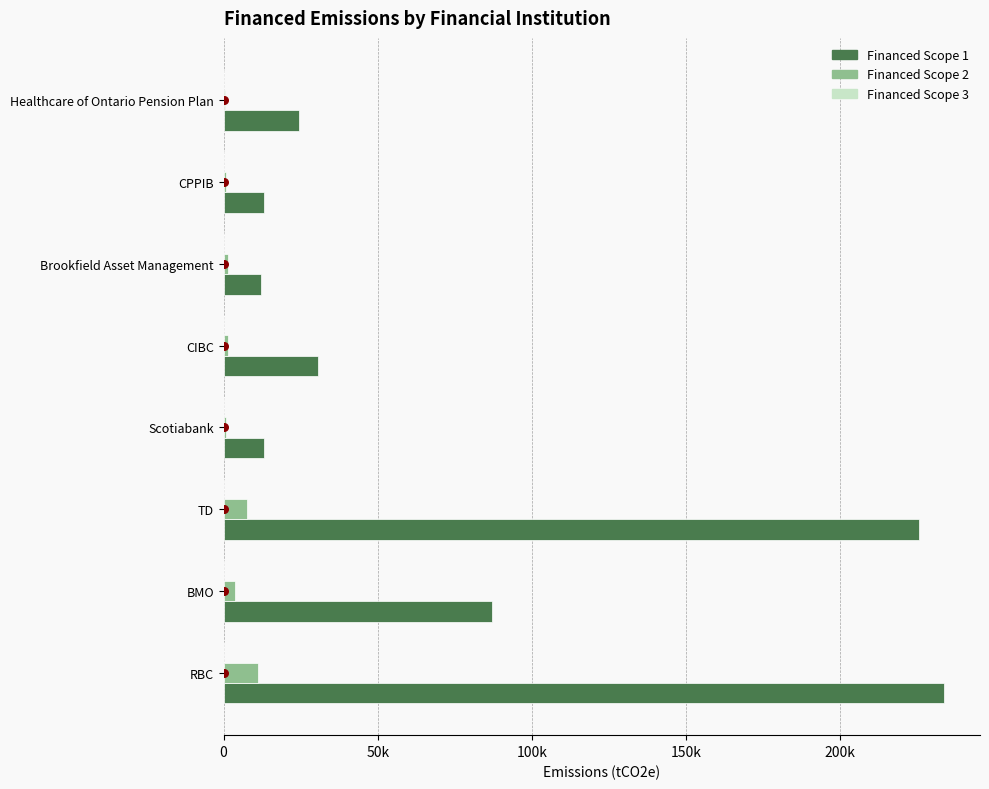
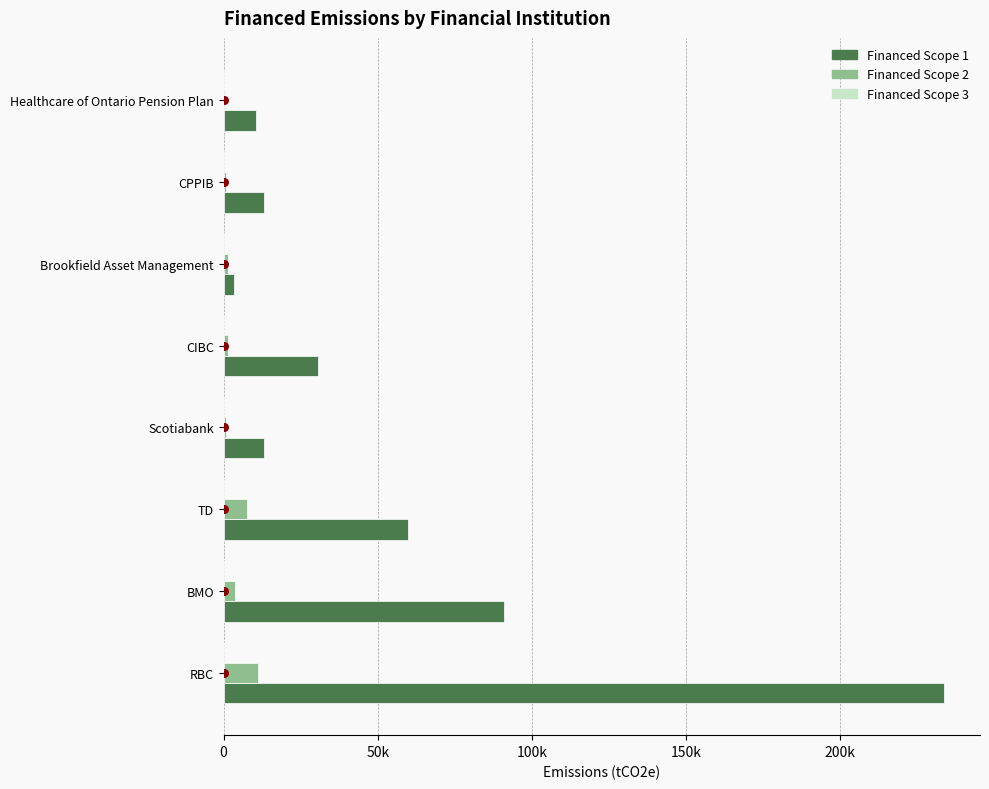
  {
    "Financed Scope 1": {
-     "Healthcare of Ontario Pension Plan": 25000,
+     "Healthcare of Ontario Pension Plan": 11000,
      "CPPIB": 13000,
-     "Brookfield Asset Management": 12000,
+     "Brookfield Asset Management": 3000,
      "CIBC": 31000,
      "Scotiabank": 13000,
-     "TD": 226000,
-     "BMO": 87000,
+     "TD": 60000,
+     "BMO": 91000,
      "RBC": 234000
    },
    "Financed Scope 2": {
      "Brookfield Asset Management": 2000,
      "CIBC": 1000,
      "TD": 8000,
      "BMO": 4000,
      "RBC": 11000
    },
    "Financed Scope 3": {
      "Healthcare of Ontario Pension Plan": 0,
      "CPPIB": 0,
      "Brookfield Asset Management": 0,
      "CIBC": 0,
      "Scotiabank": 0,
      "TD": 0,
      "BMO": 0,
      "RBC": 0
    }
  }
